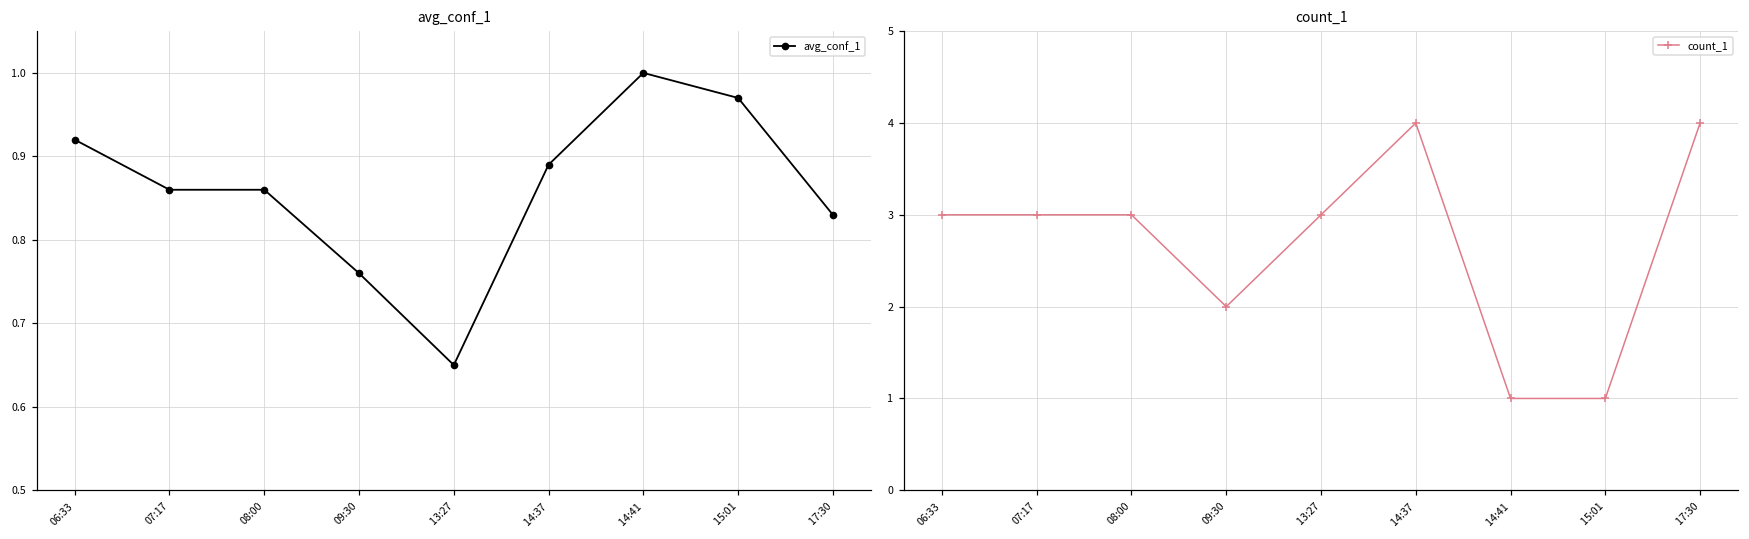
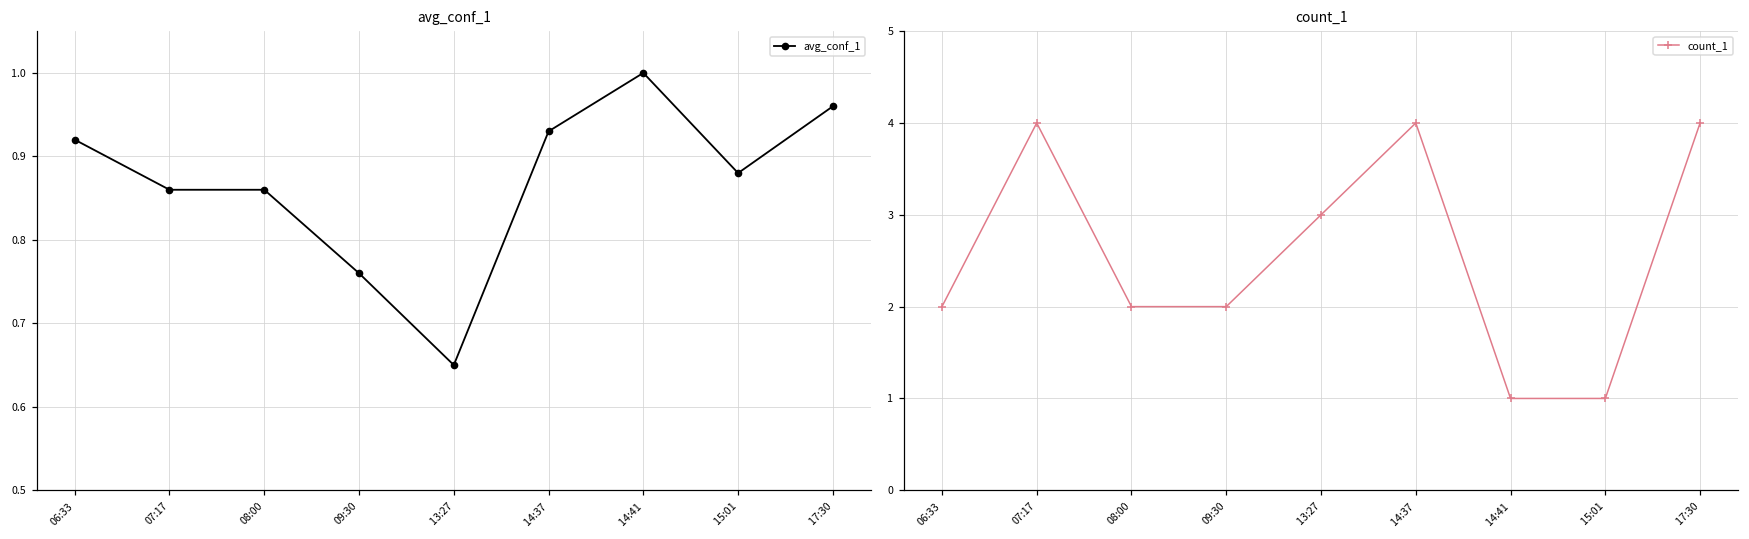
  {
    "avg_conf_1": {
      "06:33": 0.92,
      "07:17": 0.86,
      "08:00": 0.86,
      "09:30": 0.76,
      "13:27": 0.65,
-     "14:37": 0.89,
+     "14:37": 0.93,
      "14:41": 1.00,
-     "15:01": 0.97,
-     "17:30": 0.83
+     "15:01": 0.88,
+     "17:30": 0.96
    },
    "count_1": {
-     "06:33": 3,
-     "07:17": 3,
-     "08:00": 3,
+     "06:33": 2,
+     "07:17": 4,
+     "08:00": 2,
      "09:30": 2,
      "13:27": 3,
      "14:37": 4,
      "14:41": 1,
      "15:01": 1,
      "17:30": 4
    }
  }
